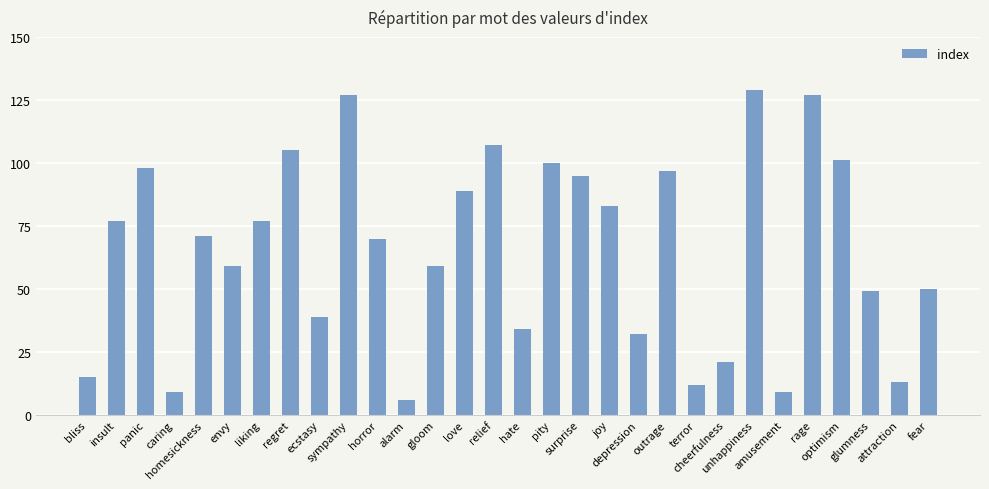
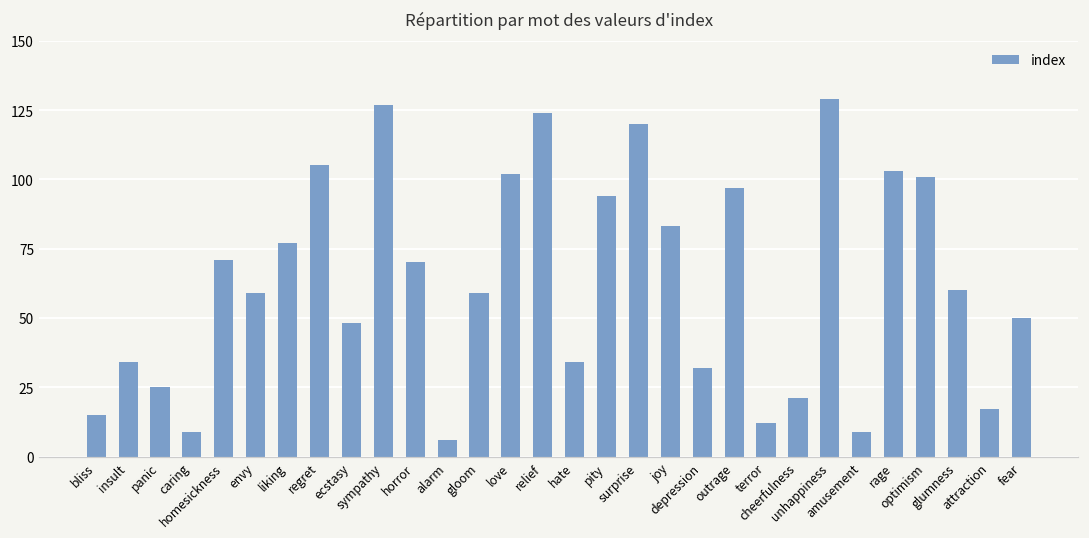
  {
    "bliss": 15,
-   "insult": 77,
-   "panic": 98,
+   "insult": 34,
+   "panic": 25,
    "caring": 9,
    "homesickness": 71,
    "envy": 59,
    "liking": 77,
    "regret": 105,
-   "ecstasy": 39,
+   "ecstasy": 48,
    "sympathy": 127,
    "horror": 70,
    "alarm": 6,
    "gloom": 59,
-   "love": 89,
-   "relief": 107,
+   "love": 102,
+   "relief": 124,
    "hate": 34,
-   "pity": 100,
-   "surprise": 95,
+   "pity": 94,
+   "surprise": 120,
    "joy": 83,
    "depression": 32,
    "outrage": 97,
    "terror": 12,
    "cheerfulness": 21,
    "unhappiness": 129,
    "amusement": 9,
-   "rage": 127,
+   "rage": 103,
    "optimism": 101,
-   "glumness": 49,
-   "attraction": 13,
+   "glumness": 60,
+   "attraction": 17,
    "fear": 50
  }
